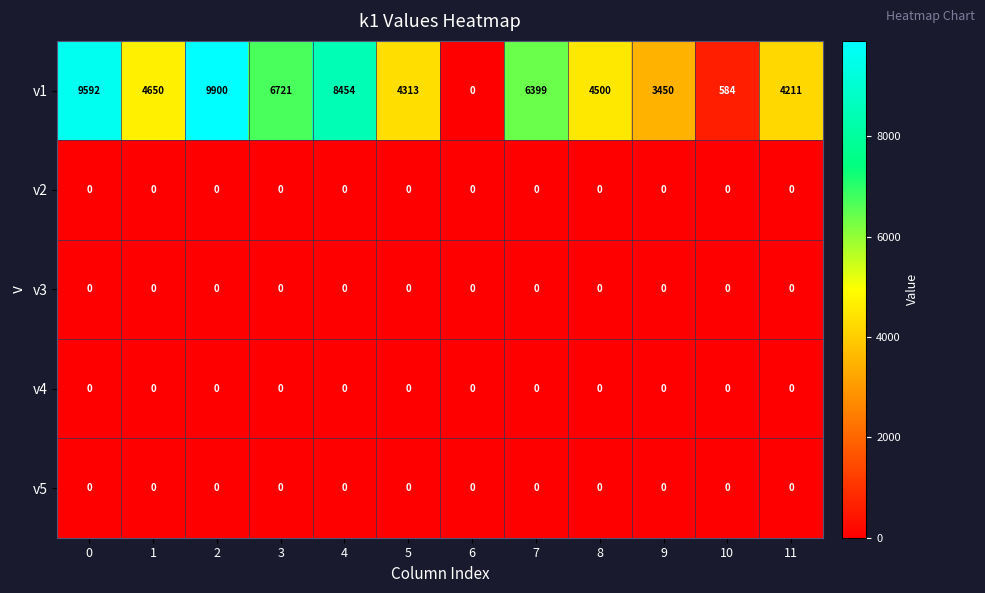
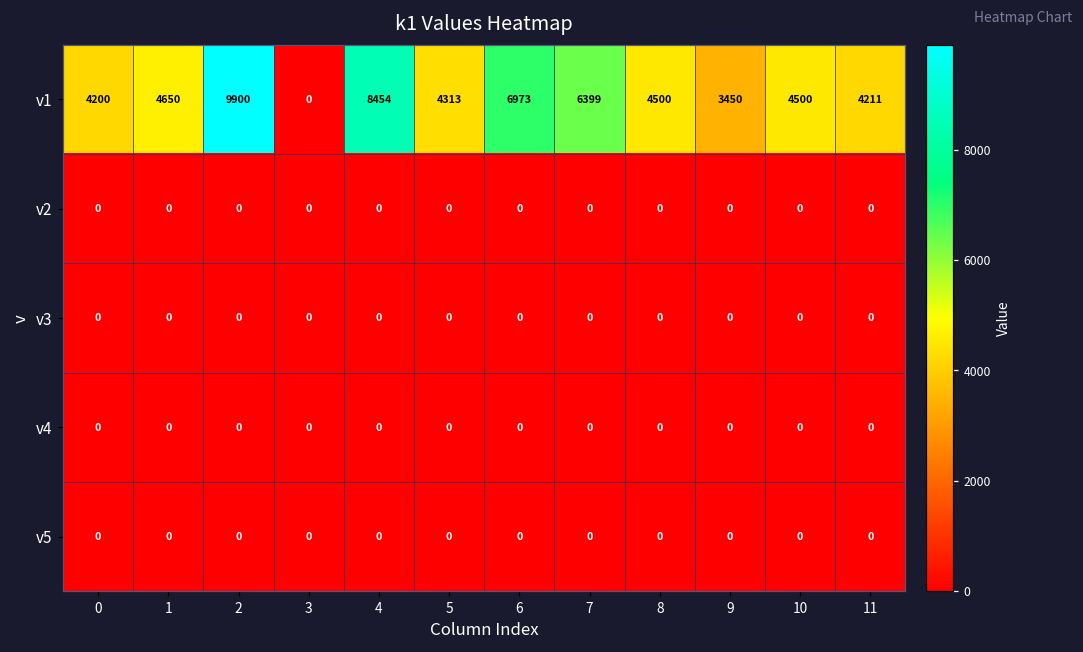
  {
    "v1": {
-     "0": 9592,
+     "0": 4200,
      "1": 4650,
      "2": 9900,
-     "3": 6721,
+     "3": 0,
      "4": 8454,
      "5": 4313,
-     "6": 0,
+     "6": 6973,
      "7": 6399,
      "8": 4500,
      "9": 3450,
-     "10": 584,
+     "10": 4500,
      "11": 4211
    },
    "v2": {
      "0": 0,
      "1": 0,
      "2": 0,
      "3": 0,
      "4": 0,
      "5": 0,
      "6": 0,
      "7": 0,
      "8": 0,
      "9": 0,
      "10": 0,
      "11": 0
    },
    "v3": {
      "0": 0,
      "1": 0,
      "2": 0,
      "3": 0,
      "4": 0,
      "5": 0,
      "6": 0,
      "7": 0,
      "8": 0,
      "9": 0,
      "10": 0,
      "11": 0
    },
    "v4": {
      "0": 0,
      "1": 0,
      "2": 0,
      "3": 0,
      "4": 0,
      "5": 0,
      "6": 0,
      "7": 0,
      "8": 0,
      "9": 0,
      "10": 0,
      "11": 0
    },
    "v5": {
      "0": 0,
      "1": 0,
      "2": 0,
      "3": 0,
      "4": 0,
      "5": 0,
      "6": 0,
      "7": 0,
      "8": 0,
      "9": 0,
      "10": 0,
      "11": 0
    }
  }
